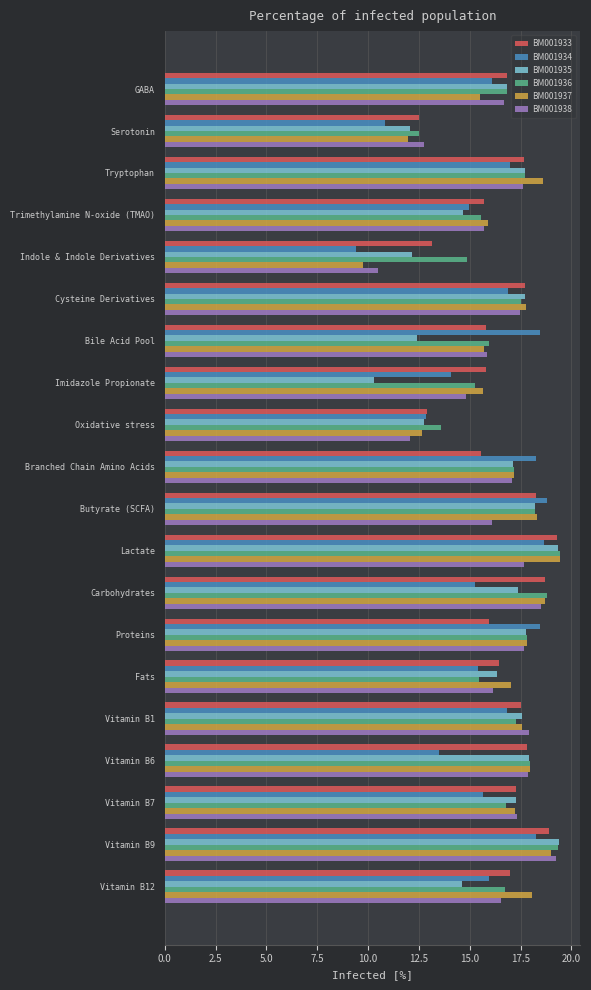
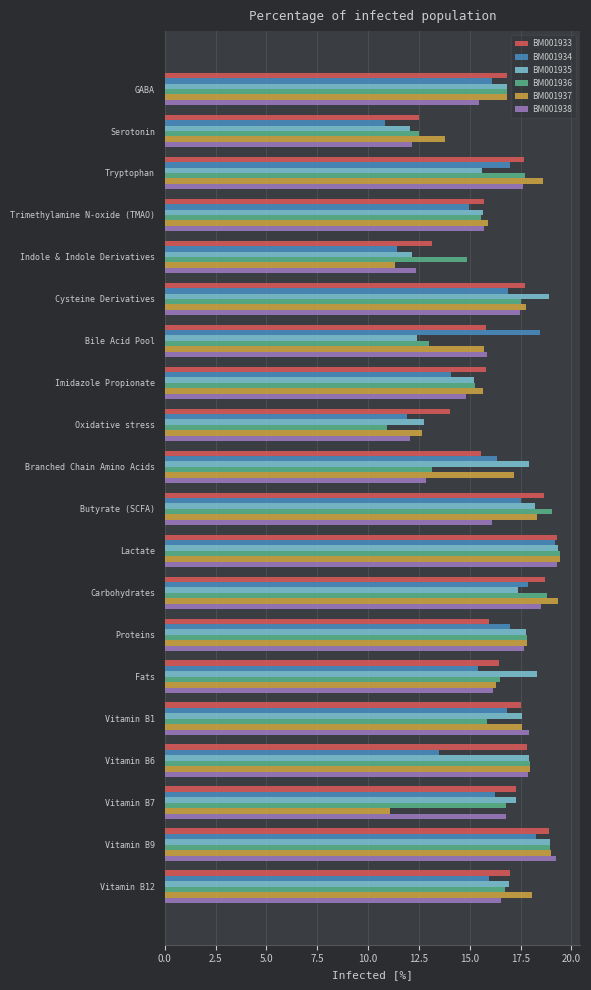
  {
    "BM001933": {
      "GABA": 16.8,
      "Serotonin": 12.5,
      "Tryptophan": 17.7,
      "Trimethylamine N-oxide (TMAO)": 15.7,
      "Indole & Indole Derivatives": 13.2,
      "Cysteine Derivatives": 17.7,
      "Bile Acid Pool": 15.8,
      "Imidazole Propionate": 15.8,
-     "Oxidative stress": 12.9,
+     "Oxidative stress": 14.0,
      "Branched Chain Amino Acids": 15.6,
-     "Butyrate (SCFA)": 18.2,
+     "Butyrate (SCFA)": 18.6,
      "Lactate": 19.3,
      "Carbohydrates": 18.7,
      "Proteins": 16.0,
      "Fats": 16.4,
      "Vitamin B1": 17.5,
      "Vitamin B6": 17.8,
      "Vitamin B7": 17.3,
      "Vitamin B9": 18.9,
      "Vitamin B12": 17.0
    },
    "BM001934": {
      "GABA": 16.1,
      "Serotonin": 10.8,
      "Tryptophan": 17.0,
      "Trimethylamine N-oxide (TMAO)": 15.0,
-     "Indole & Indole Derivatives": 9.4,
+     "Indole & Indole Derivatives": 11.4,
      "Cysteine Derivatives": 16.9,
      "Bile Acid Pool": 18.5,
      "Imidazole Propionate": 14.1,
-     "Oxidative stress": 12.9,
-     "Branched Chain Amino Acids": 18.2,
-     "Butyrate (SCFA)": 18.8,
-     "Lactate": 18.7,
-     "Carbohydrates": 15.2,
-     "Proteins": 18.5,
+     "Oxidative stress": 11.9,
+     "Branched Chain Amino Acids": 16.3,
+     "Butyrate (SCFA)": 17.5,
+     "Lactate": 19.2,
+     "Carbohydrates": 17.9,
+     "Proteins": 17.0,
      "Fats": 15.4,
      "Vitamin B1": 16.8,
      "Vitamin B6": 13.5,
-     "Vitamin B7": 15.6,
+     "Vitamin B7": 16.2,
      "Vitamin B9": 18.3,
      "Vitamin B12": 16.0
    },
    "BM001935": {
      "GABA": 16.8,
      "Serotonin": 12.1,
-     "Tryptophan": 17.7,
-     "Trimethylamine N-oxide (TMAO)": 14.6,
+     "Tryptophan": 15.6,
+     "Trimethylamine N-oxide (TMAO)": 15.7,
      "Indole & Indole Derivatives": 12.2,
-     "Cysteine Derivatives": 17.7,
+     "Cysteine Derivatives": 18.9,
      "Bile Acid Pool": 12.4,
-     "Imidazole Propionate": 10.3,
+     "Imidazole Propionate": 15.2,
      "Oxidative stress": 12.8,
-     "Branched Chain Amino Acids": 17.1,
+     "Branched Chain Amino Acids": 17.9,
      "Butyrate (SCFA)": 18.2,
      "Lactate": 19.4,
      "Carbohydrates": 17.4,
      "Proteins": 17.8,
-     "Fats": 16.3,
+     "Fats": 18.3,
      "Vitamin B1": 17.5,
      "Vitamin B6": 17.9,
      "Vitamin B7": 17.3,
-     "Vitamin B9": 19.4,
-     "Vitamin B12": 14.6
+     "Vitamin B9": 19.0,
+     "Vitamin B12": 16.9
    },
    "BM001936": {
      "GABA": 16.8,
      "Serotonin": 12.5,
      "Tryptophan": 17.7,
      "Trimethylamine N-oxide (TMAO)": 15.6,
      "Indole & Indole Derivatives": 14.9,
      "Cysteine Derivatives": 17.5,
-     "Bile Acid Pool": 16.0,
+     "Bile Acid Pool": 13.0,
      "Imidazole Propionate": 15.3,
-     "Oxidative stress": 13.6,
-     "Branched Chain Amino Acids": 17.2,
-     "Butyrate (SCFA)": 18.2,
+     "Oxidative stress": 11.0,
+     "Branched Chain Amino Acids": 13.1,
+     "Butyrate (SCFA)": 19.0,
      "Lactate": 19.4,
      "Carbohydrates": 18.8,
      "Proteins": 17.8,
-     "Fats": 15.4,
-     "Vitamin B1": 17.3,
+     "Fats": 16.5,
+     "Vitamin B1": 15.8,
      "Vitamin B6": 18.0,
      "Vitamin B7": 16.8,
-     "Vitamin B9": 19.3,
+     "Vitamin B9": 18.9,
      "Vitamin B12": 16.7
    },
    "BM001937": {
-     "GABA": 15.5,
-     "Serotonin": 12.0,
+     "GABA": 16.9,
+     "Serotonin": 13.8,
      "Tryptophan": 18.6,
      "Trimethylamine N-oxide (TMAO)": 15.9,
-     "Indole & Indole Derivatives": 9.7,
+     "Indole & Indole Derivatives": 11.3,
      "Cysteine Derivatives": 17.8,
      "Bile Acid Pool": 15.7,
      "Imidazole Propionate": 15.7,
      "Oxidative stress": 12.6,
      "Branched Chain Amino Acids": 17.2,
      "Butyrate (SCFA)": 18.3,
      "Lactate": 19.4,
-     "Carbohydrates": 18.7,
+     "Carbohydrates": 19.3,
      "Proteins": 17.8,
-     "Fats": 17.0,
+     "Fats": 16.3,
      "Vitamin B1": 17.6,
      "Vitamin B6": 17.9,
-     "Vitamin B7": 17.2,
+     "Vitamin B7": 11.1,
      "Vitamin B9": 19.0,
      "Vitamin B12": 18.0
    },
    "BM001938": {
-     "GABA": 16.7,
-     "Serotonin": 12.7,
+     "GABA": 15.4,
+     "Serotonin": 12.2,
      "Tryptophan": 17.6,
      "Trimethylamine N-oxide (TMAO)": 15.7,
-     "Indole & Indole Derivatives": 10.5,
+     "Indole & Indole Derivatives": 12.4,
      "Cysteine Derivatives": 17.5,
      "Bile Acid Pool": 15.9,
      "Imidazole Propionate": 14.8,
      "Oxidative stress": 12.1,
-     "Branched Chain Amino Acids": 17.1,
+     "Branched Chain Amino Acids": 12.9,
      "Butyrate (SCFA)": 16.1,
-     "Lactate": 17.7,
+     "Lactate": 19.3,
      "Carbohydrates": 18.5,
      "Proteins": 17.7,
      "Fats": 16.1,
      "Vitamin B1": 17.9,
      "Vitamin B6": 17.9,
-     "Vitamin B7": 17.3,
+     "Vitamin B7": 16.8,
      "Vitamin B9": 19.2,
      "Vitamin B12": 16.5
    }
  }
